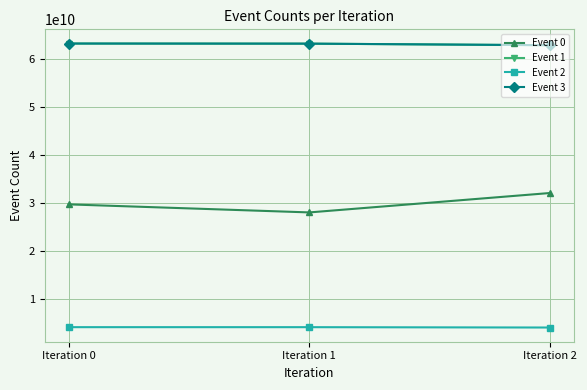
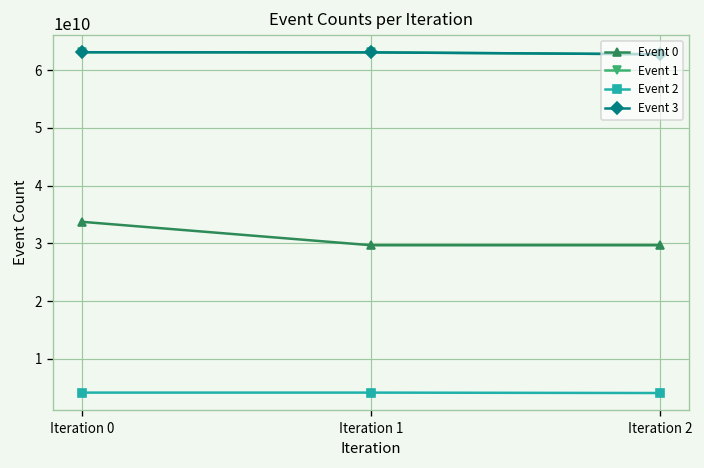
  {
    "Event 0": {
-     "Iteration 0": 30000000000,
-     "Iteration 1": 28000000000,
-     "Iteration 2": 32000000000
+     "Iteration 0": 34000000000,
+     "Iteration 1": 30000000000,
+     "Iteration 2": 30000000000
    },
    "Event 3": {
      "Iteration 0": 63000000000,
      "Iteration 1": 63000000000
    },
    "Event 2": {
      "Iteration 0": 4000000000,
      "Iteration 1": 4000000000,
      "Iteration 2": 4000000000
    }
  }
